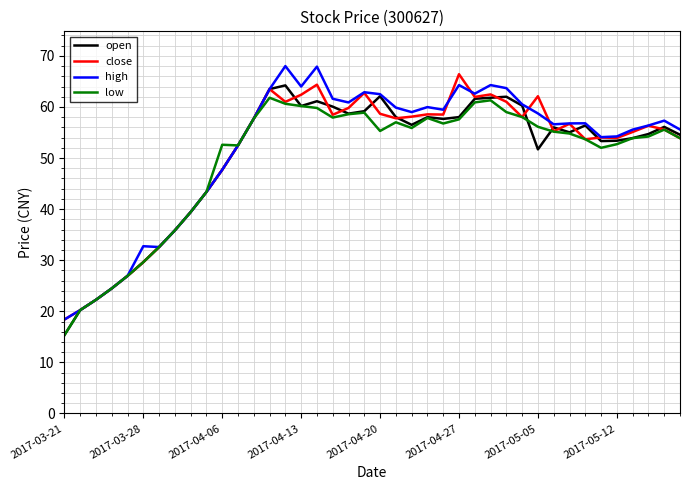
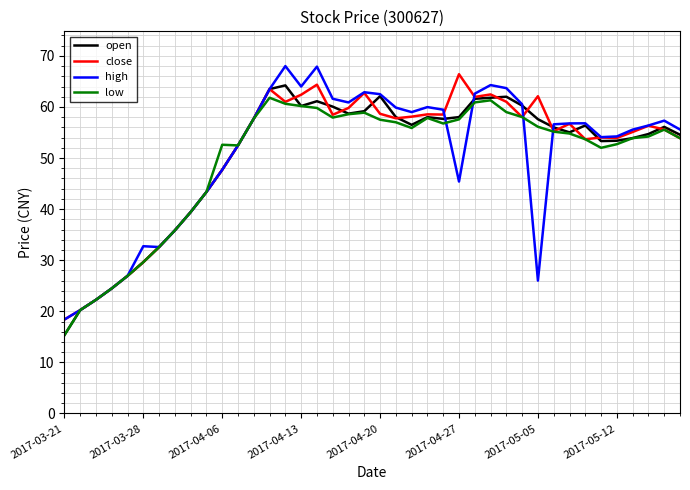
  {
    "open": {
-     "2017-05-05": 52,
+     "2017-05-05": 58,
      "2017-05-12": 53
    },
    "close": {
      "2017-04-13": 62,
      "2017-04-20": 59,
      "2017-04-27": 66,
      "2017-05-05": 62
    },
    "high": {
      "2017-03-28": 33,
      "2017-04-13": 64,
-     "2017-04-27": 64,
-     "2017-05-05": 59
+     "2017-04-27": 45,
+     "2017-05-05": 26
    },
    "low": {
      "2017-04-06": 53,
-     "2017-04-20": 55,
+     "2017-04-20": 58,
      "2017-05-05": 56,
      "2017-05-12": 53
    }
  }
